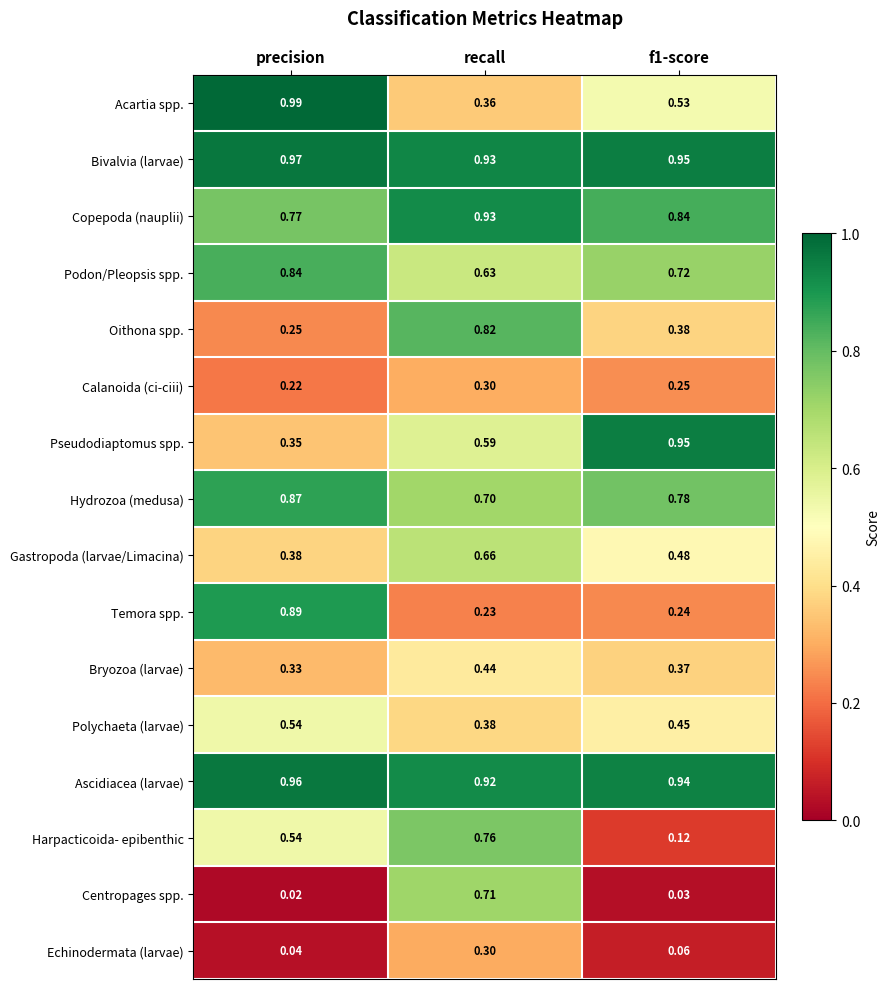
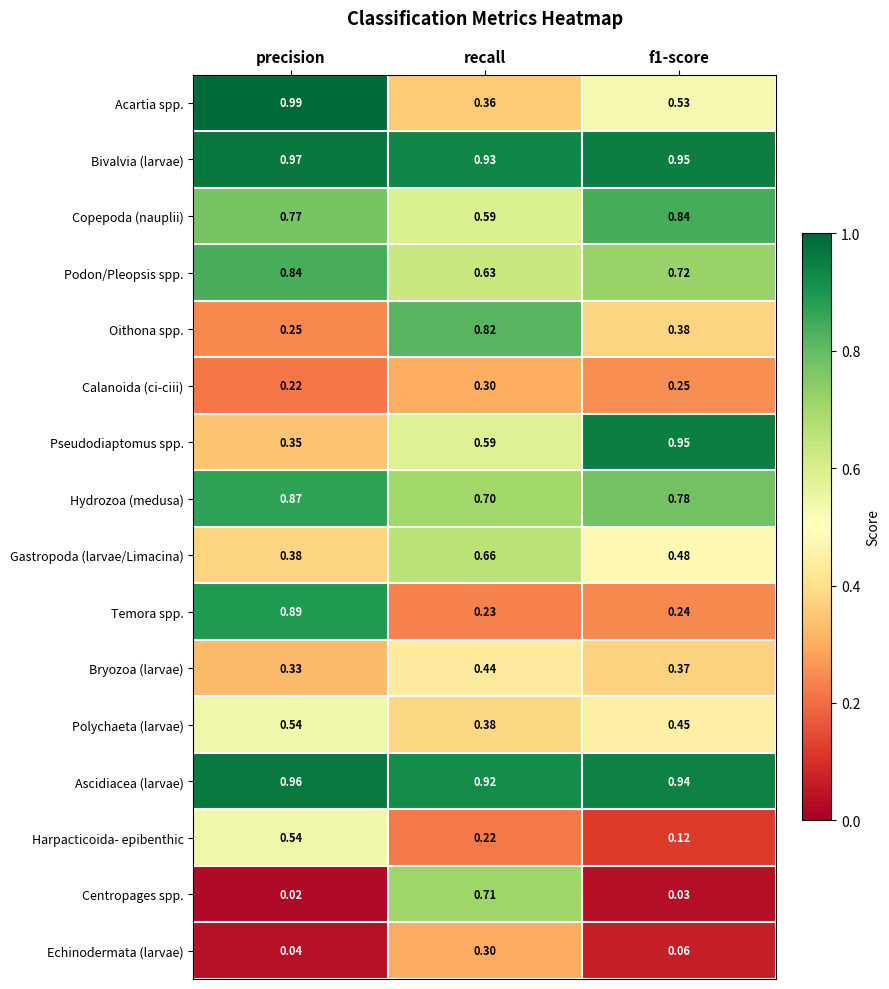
  {
    "Acartia spp.": {
      "precision": 0.99,
      "recall": 0.36,
      "f1-score": 0.53
    },
    "Bivalvia (larvae)": {
      "precision": 0.97,
      "recall": 0.93,
      "f1-score": 0.95
    },
    "Copepoda (nauplii)": {
      "precision": 0.77,
-     "recall": 0.93,
+     "recall": 0.59,
      "f1-score": 0.84
    },
    "Podon/Pleopsis spp.": {
      "precision": 0.84,
      "recall": 0.63,
      "f1-score": 0.72
    },
    "Oithona spp.": {
      "precision": 0.25,
      "recall": 0.82,
      "f1-score": 0.38
    },
    "Calanoida (ci-ciii)": {
      "precision": 0.22,
      "recall": 0.30,
      "f1-score": 0.25
    },
    "Pseudodiaptomus spp.": {
      "precision": 0.35,
      "recall": 0.59,
      "f1-score": 0.95
    },
    "Hydrozoa (medusa)": {
      "precision": 0.87,
      "recall": 0.70,
      "f1-score": 0.78
    },
    "Gastropoda (larvae/Limacina)": {
      "precision": 0.38,
      "recall": 0.66,
      "f1-score": 0.48
    },
    "Temora spp.": {
      "precision": 0.89,
      "recall": 0.23,
      "f1-score": 0.24
    },
    "Bryozoa (larvae)": {
      "precision": 0.33,
      "recall": 0.44,
      "f1-score": 0.37
    },
    "Polychaeta (larvae)": {
      "precision": 0.54,
      "recall": 0.38,
      "f1-score": 0.45
    },
    "Ascidiacea (larvae)": {
      "precision": 0.96,
      "recall": 0.92,
      "f1-score": 0.94
    },
    "Harpacticoida- epibenthic": {
      "precision": 0.54,
-     "recall": 0.76,
+     "recall": 0.22,
      "f1-score": 0.12
    },
    "Centropages spp.": {
      "precision": 0.02,
      "recall": 0.71,
      "f1-score": 0.03
    },
    "Echinodermata (larvae)": {
      "precision": 0.04,
      "recall": 0.30,
      "f1-score": 0.06
    }
  }
